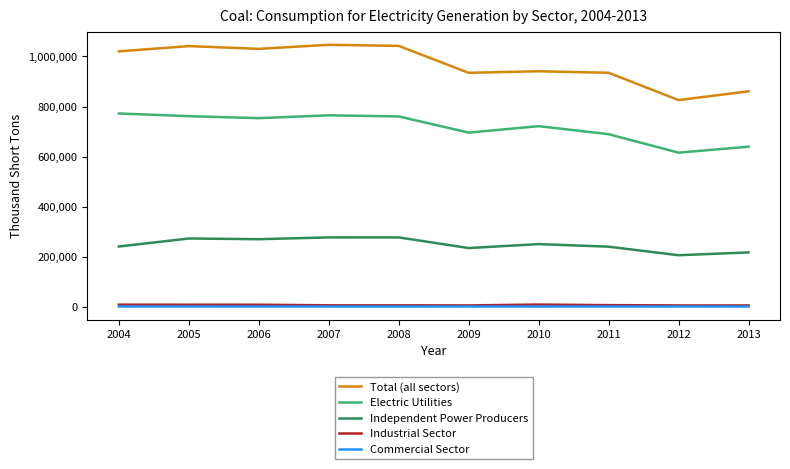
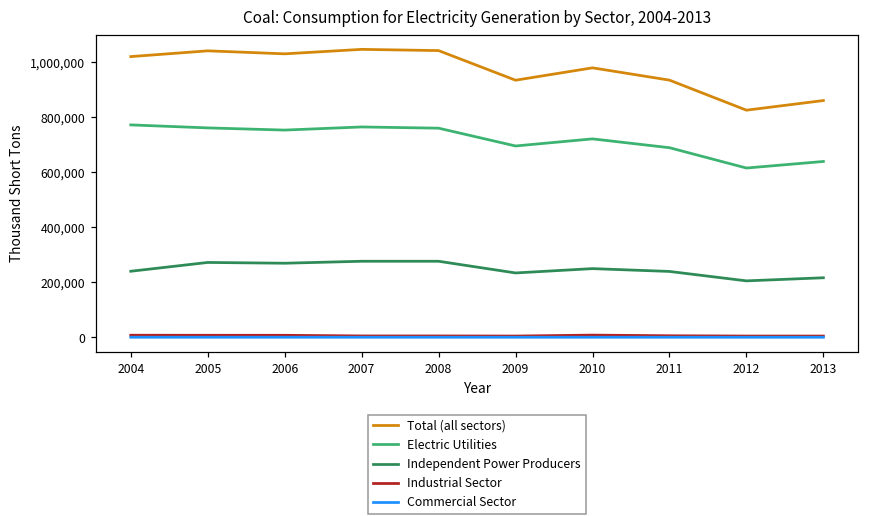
  {
    "Total (all sectors)": {
      "2004": "1,020,000",
      "2005": "1,040,000",
      "2006": "1,030,000",
      "2007": "1,050,000",
      "2008": "1,040,000",
      "2009": "930,000",
-     "2010": "940,000",
+     "2010": "980,000",
      "2011": "930,000",
      "2012": "830,000",
      "2013": "860,000"
    }
  }
